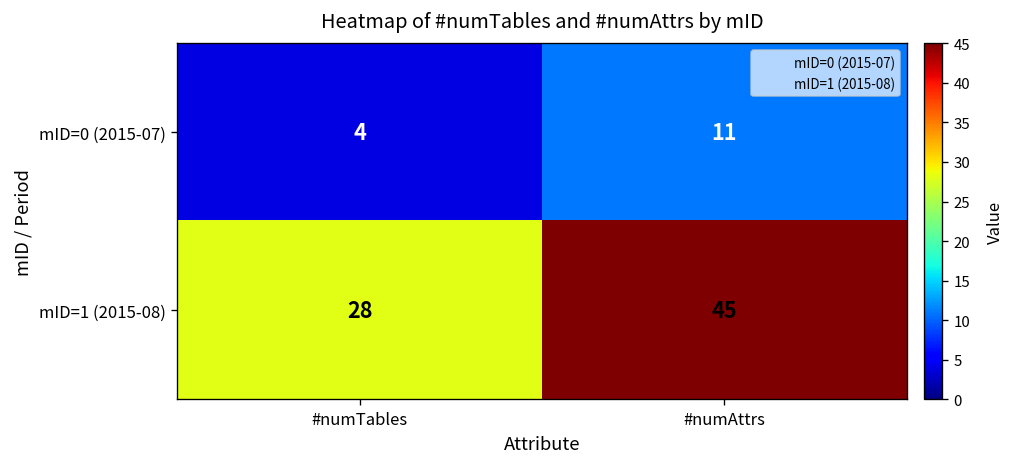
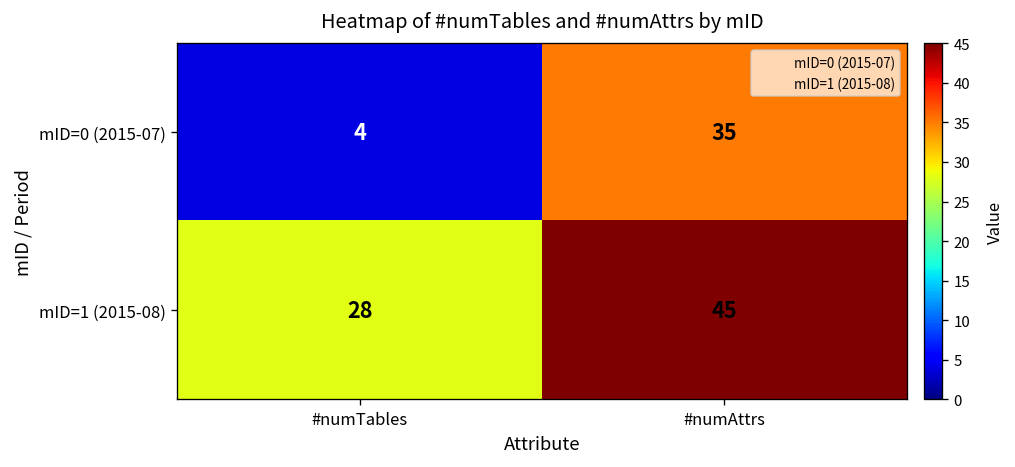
  {
    "mID=0 (2015-07)": {
-     "#numAttrs": 11
+     "#numAttrs": 35
    }
  }
